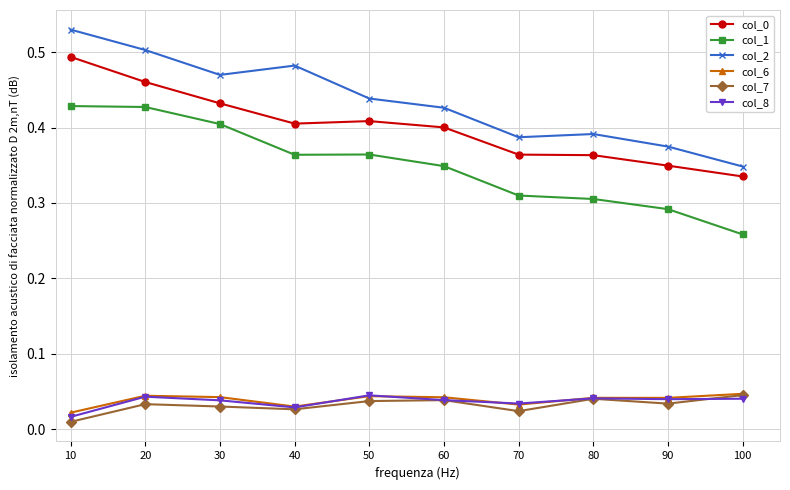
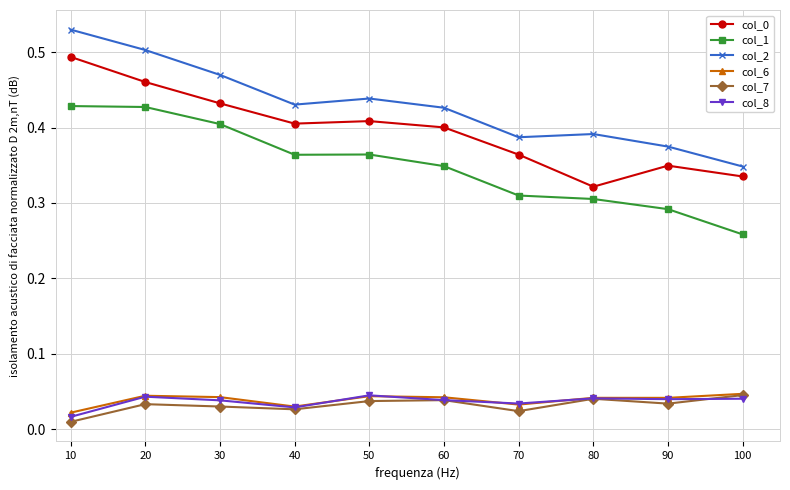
  {
    "col_0": {
      "10": 0.49,
      "20": 0.46,
      "30": 0.43,
      "40": 0.41,
      "50": 0.41,
      "60": 0.40,
      "70": 0.36,
-     "80": 0.36,
+     "80": 0.32,
      "90": 0.35,
      "100": 0.34
    },
    "col_1": {
      "10": 0.43,
      "20": 0.43,
      "30": 0.40,
      "40": 0.36,
      "50": 0.36,
      "60": 0.35,
      "70": 0.31,
      "80": 0.31,
      "90": 0.29,
      "100": 0.26
    },
    "col_2": {
      "10": 0.53,
      "20": 0.50,
      "30": 0.47,
-     "40": 0.48,
+     "40": 0.43,
      "50": 0.44,
      "60": 0.43,
      "70": 0.39,
      "80": 0.39,
      "90": 0.37,
      "100": 0.35
    },
    "col_6": {
      "10": 0.02,
      "30": 0.04,
      "60": 0.04
    },
    "col_7": {
      "10": 0.01,
      "20": 0.03,
      "30": 0.03,
      "50": 0.04,
      "70": 0.02,
      "90": 0.03
    },
    "col_8": {
      "10": 0.02,
      "30": 0.04,
      "100": 0.04
    }
  }
